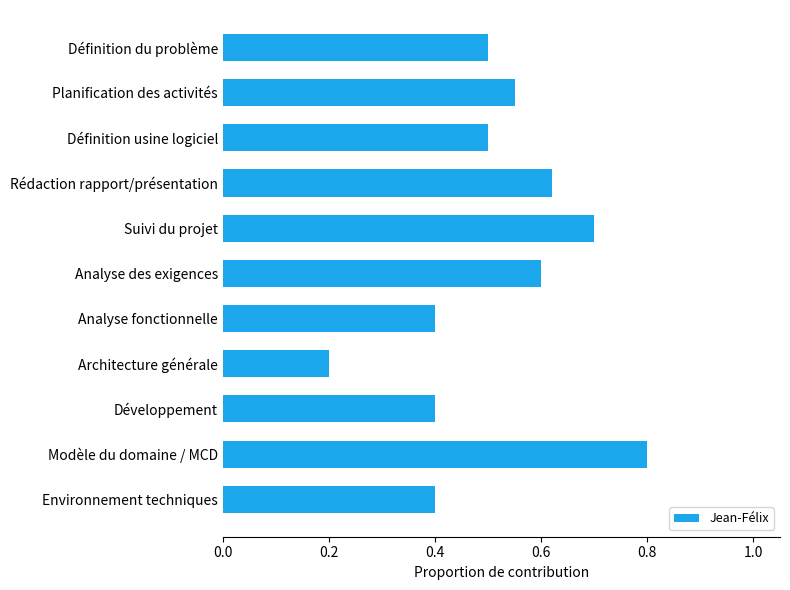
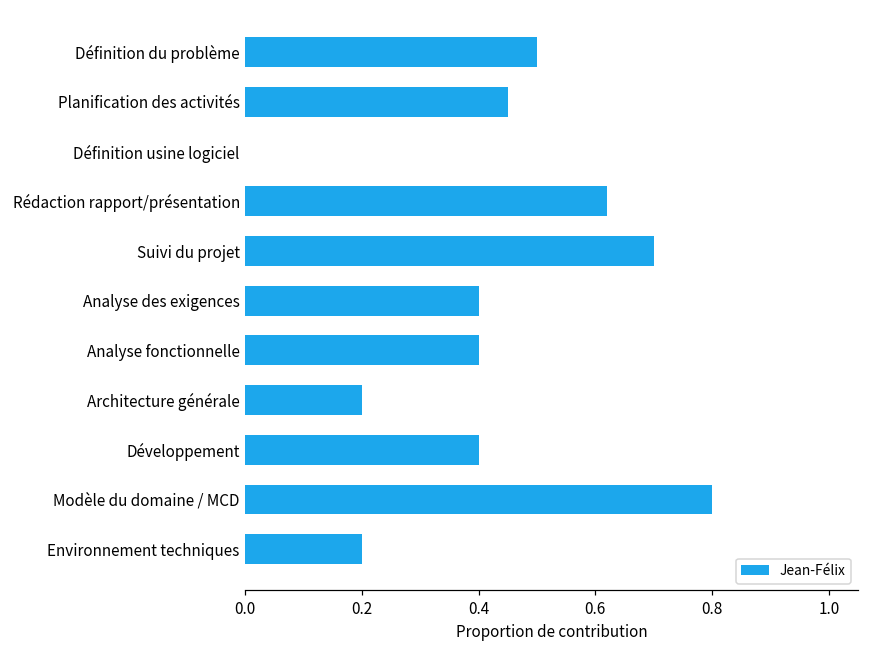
  {
    "Définition du problème": 0.50,
-   "Planification des activités": 0.55,
-   "Définition usine logiciel": 0.5,
+   "Planification des activités": 0.45,
+   "Définition usine logiciel": 0.0,
    "Rédaction rapport/présentation": 0.62,
    "Suivi du projet": 0.70,
-   "Analyse des exigences": 0.6,
+   "Analyse des exigences": 0.4,
    "Analyse fonctionnelle": 0.40,
    "Architecture générale": 0.20,
    "Développement": 0.40,
    "Modèle du domaine / MCD": 0.80,
-   "Environnement techniques": 0.4
+   "Environnement techniques": 0.2
  }
